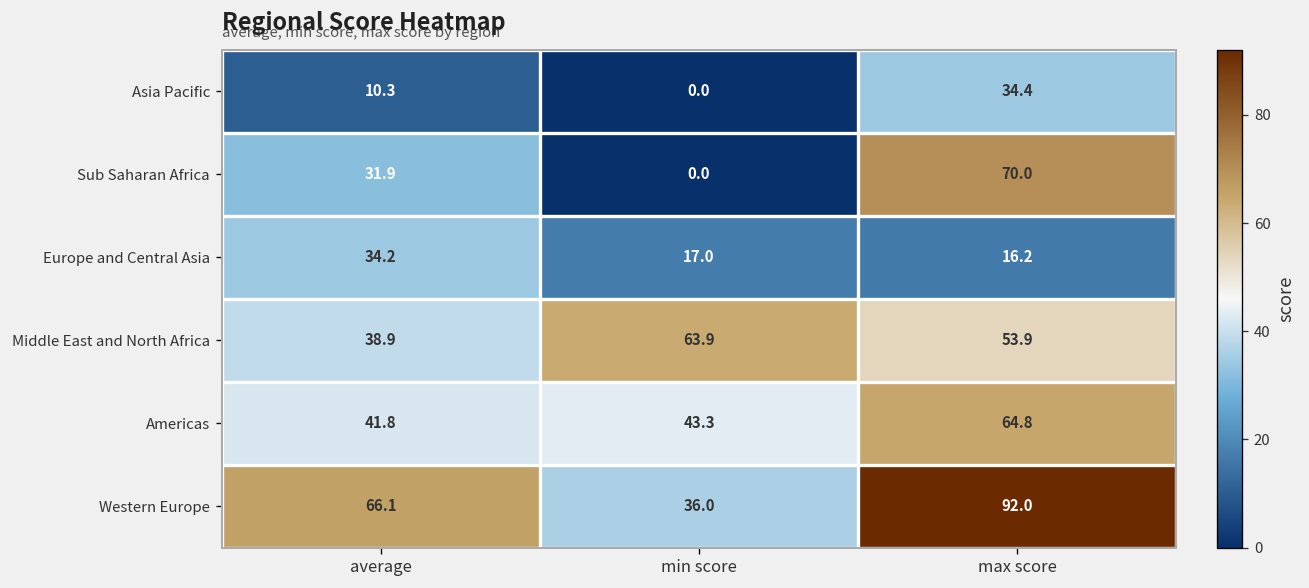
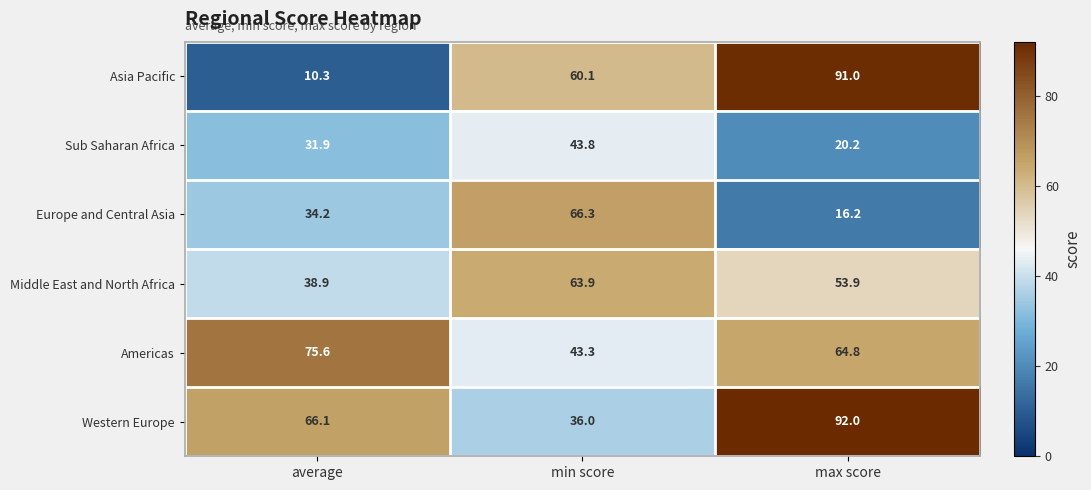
  {
    "Asia Pacific": {
      "average": 10.3,
-     "min score": 0.0,
-     "max score": 34.4
+     "min score": 60.1,
+     "max score": 91.0
    },
    "Sub Saharan Africa": {
      "average": 31.9,
-     "min score": 0.0,
-     "max score": 70.0
+     "min score": 43.8,
+     "max score": 20.2
    },
    "Europe and Central Asia": {
      "average": 34.2,
-     "min score": 17.0,
+     "min score": 66.3,
      "max score": 16.2
    },
    "Middle East and North Africa": {
      "average": 38.9,
      "min score": 63.9,
      "max score": 53.9
    },
    "Americas": {
-     "average": 41.8,
+     "average": 75.6,
      "min score": 43.3,
      "max score": 64.8
    },
    "Western Europe": {
      "average": 66.1,
      "min score": 36.0,
      "max score": 92.0
    }
  }
